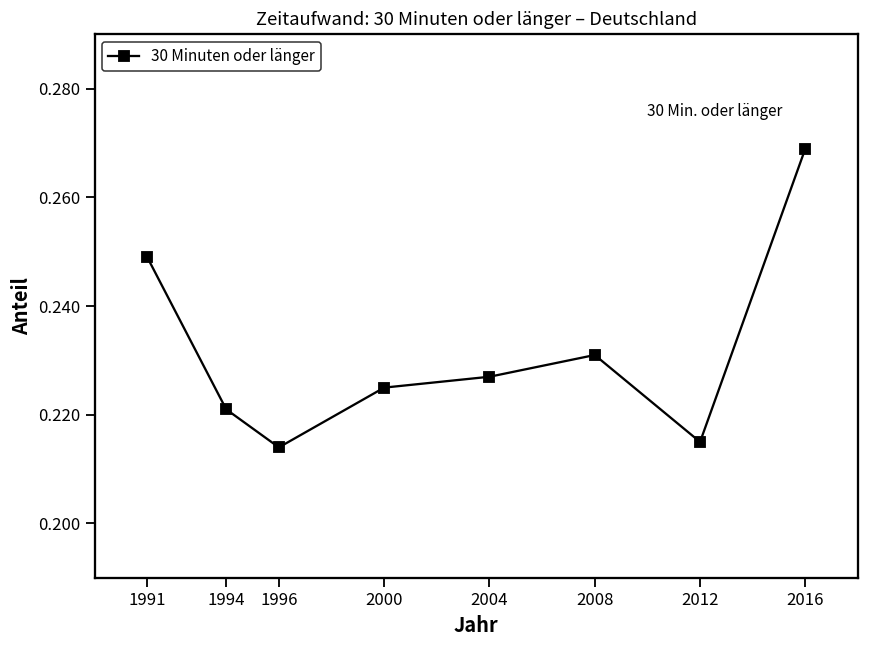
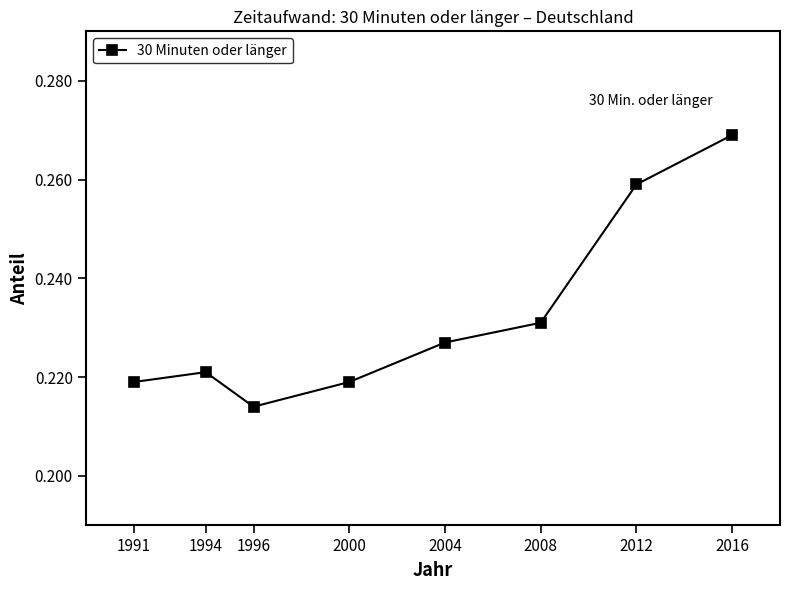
  {
-   "1991": 0.249,
+   "1991": 0.219,
    "1994": 0.221,
    "1996": 0.214,
-   "2000": 0.225,
+   "2000": 0.219,
    "2004": 0.227,
    "2008": 0.231,
-   "2012": 0.215,
+   "2012": 0.259,
    "2016": 0.269
  }
